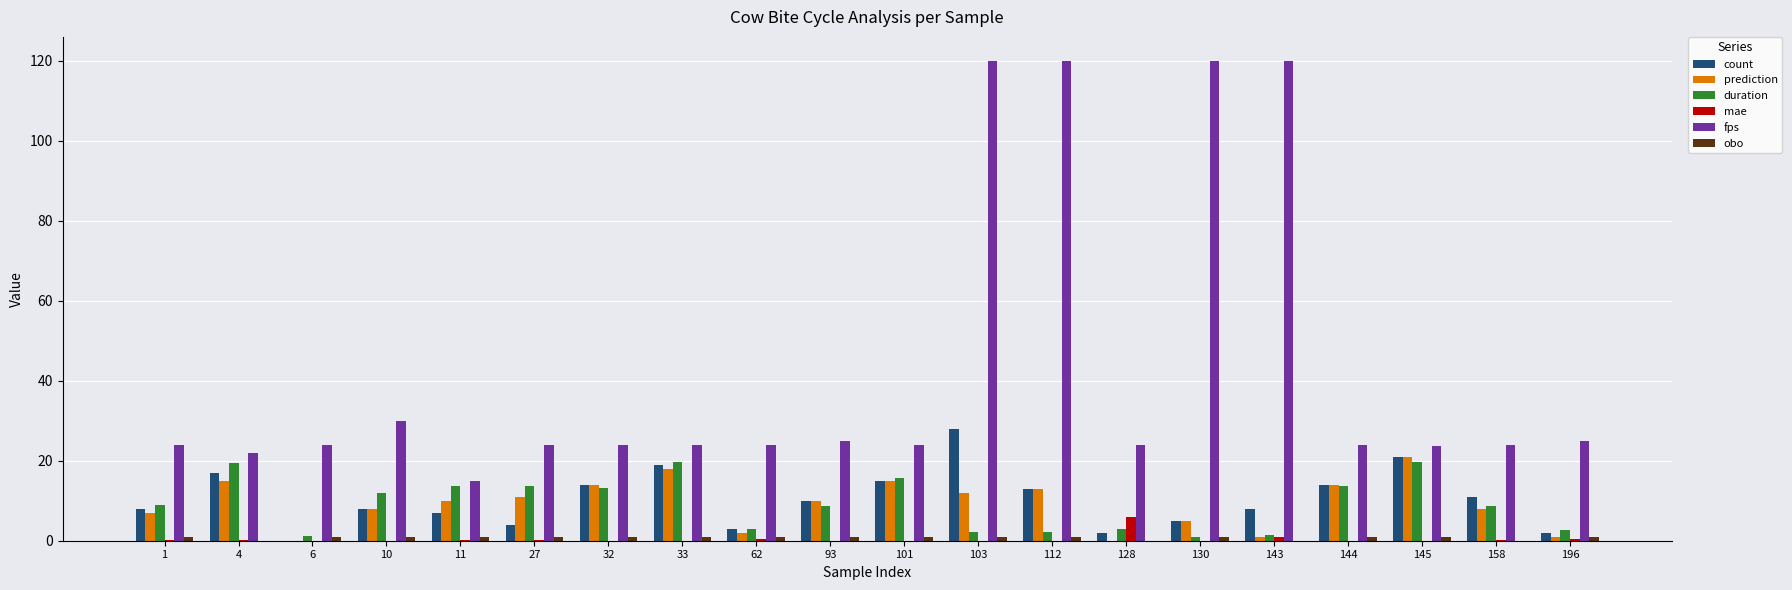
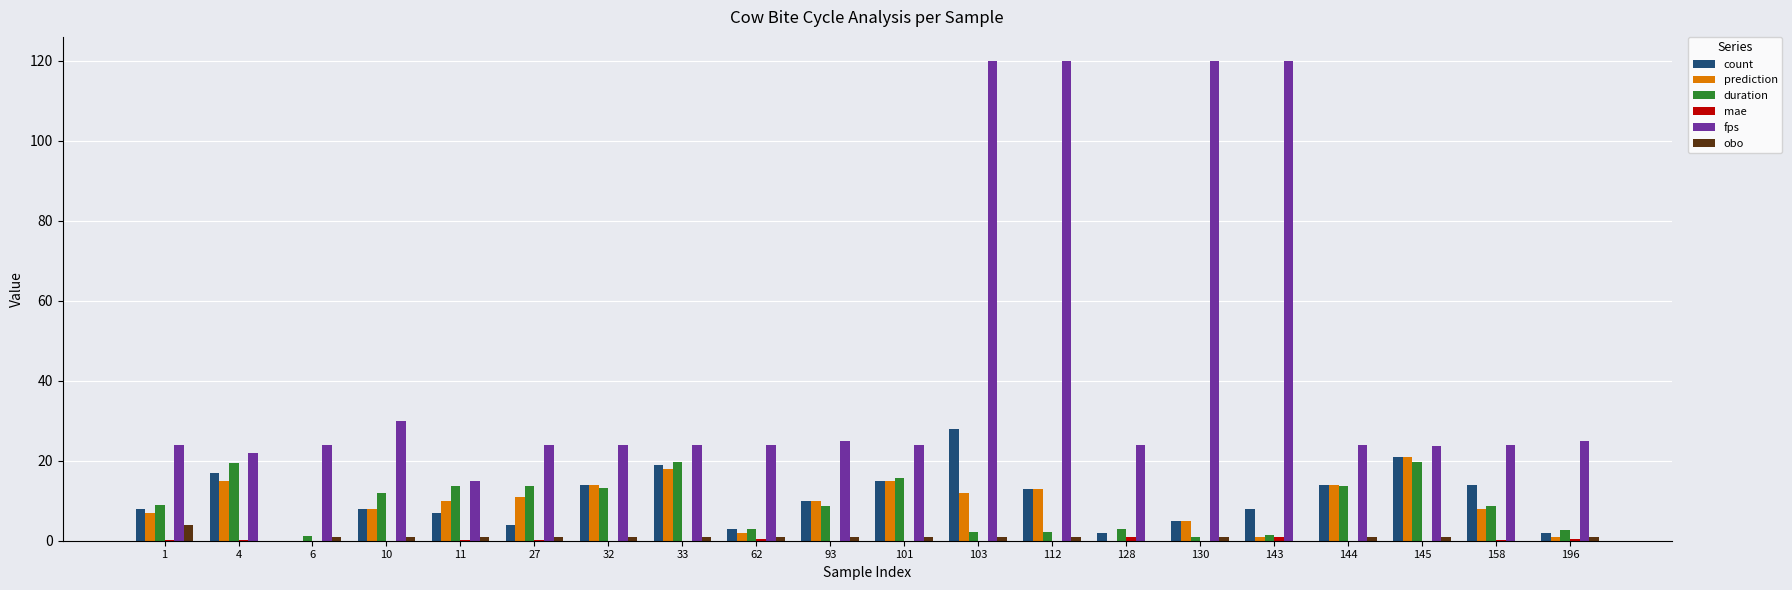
  {
    "count": {
      "1": 8,
      "4": 17,
      "6": 0,
      "10": 8,
      "11": 7,
      "27": 4,
      "32": 14,
      "33": 19,
      "62": 3,
      "93": 10,
      "101": 15,
      "103": 28,
      "112": 13,
      "128": 2,
      "130": 5,
      "143": 8,
      "144": 14,
      "145": 21,
-     "158": 11,
+     "158": 14,
      "196": 2
    },
    "prediction": {
      "1": 7,
      "4": 15,
      "6": 0,
      "10": 8,
      "11": 10,
      "27": 11,
      "32": 14,
      "33": 18,
      "62": 2,
      "93": 10,
      "101": 15,
      "103": 12,
      "112": 13,
      "128": 0,
      "130": 5,
      "143": 1,
      "144": 14,
      "145": 21,
      "158": 8,
      "196": 1
    },
    "duration": {
      "1": 9,
      "4": 20,
      "6": 1,
      "10": 12,
      "11": 14,
      "27": 14,
      "32": 13,
      "33": 20,
      "62": 3,
      "93": 9,
      "101": 16,
      "103": 2,
      "112": 2,
      "128": 3,
      "130": 1,
      "143": 1,
      "144": 14,
      "145": 20,
      "158": 9,
      "196": 3
    },
    "mae": {
      "6": 0,
      "10": 0,
      "32": 0,
      "93": 0,
      "101": 0,
      "103": 0,
      "112": 0,
-     "128": 6,
+     "128": 1,
      "130": 0,
      "143": 1,
      "144": 0,
      "145": 0
    },
    "fps": {
      "1": 24,
      "4": 22,
      "6": 24,
      "10": 30,
      "11": 15,
      "27": 24,
      "32": 24,
      "33": 24,
      "62": 24,
      "93": 25,
      "101": 24,
      "103": 120,
      "112": 120,
      "128": 24,
      "130": 120,
      "143": 120,
      "144": 24,
      "145": 24,
      "158": 24,
      "196": 25
    },
    "obo": {
-     "1": 1,
+     "1": 4,
      "4": 0,
      "6": 1,
      "10": 1,
      "11": 1,
      "27": 1,
      "32": 1,
      "33": 1,
      "62": 1,
      "93": 1,
      "101": 1,
      "103": 1,
      "112": 1,
      "128": 0,
      "130": 1,
      "143": 0,
      "144": 1,
      "145": 1,
      "158": 0,
      "196": 1
    }
  }
